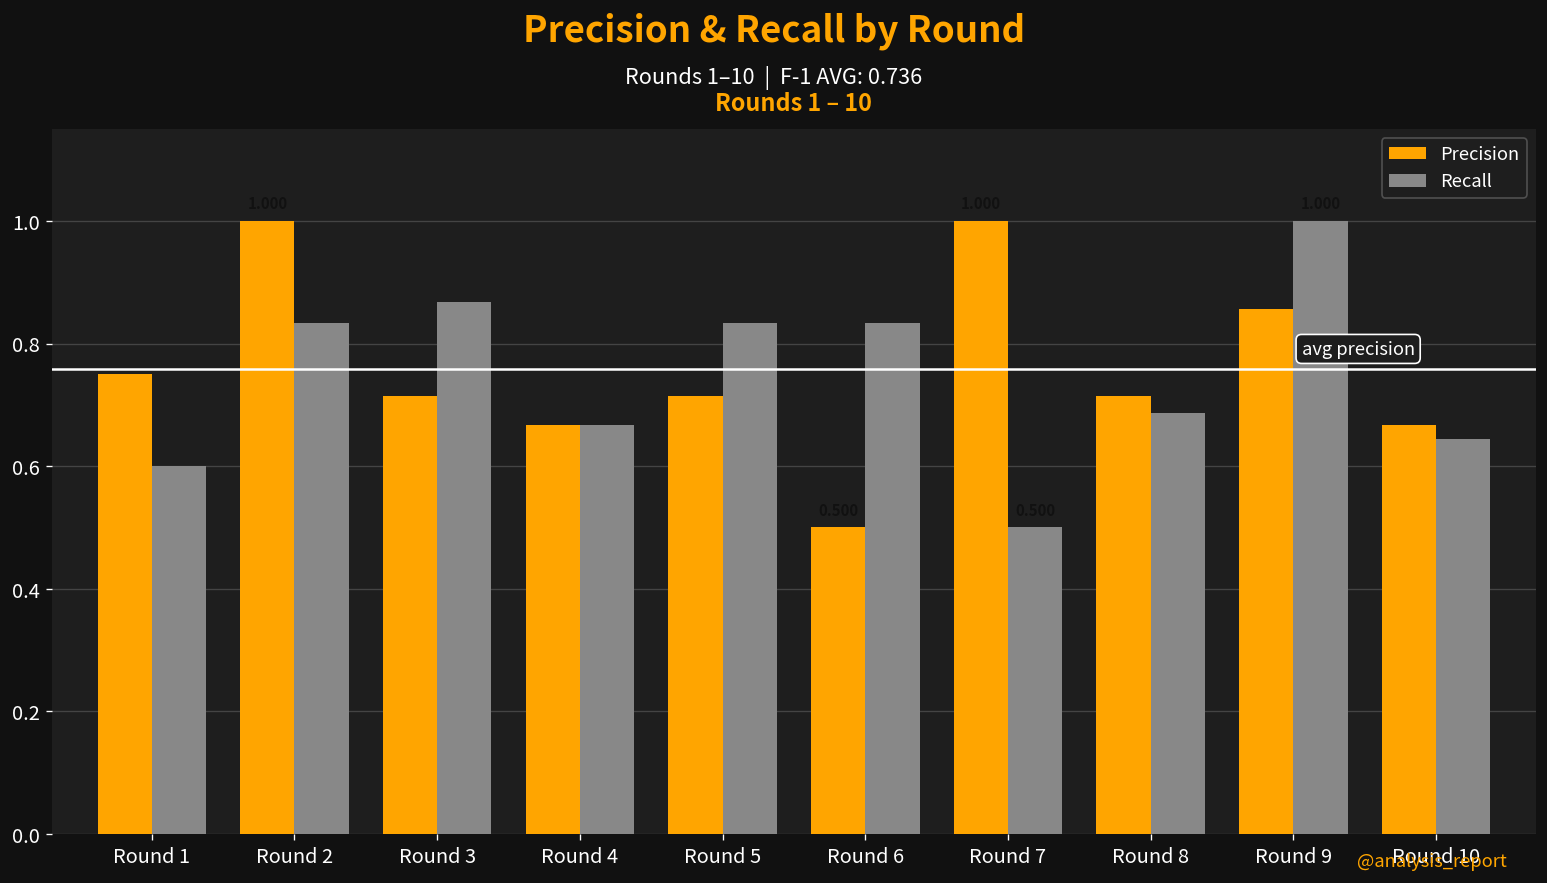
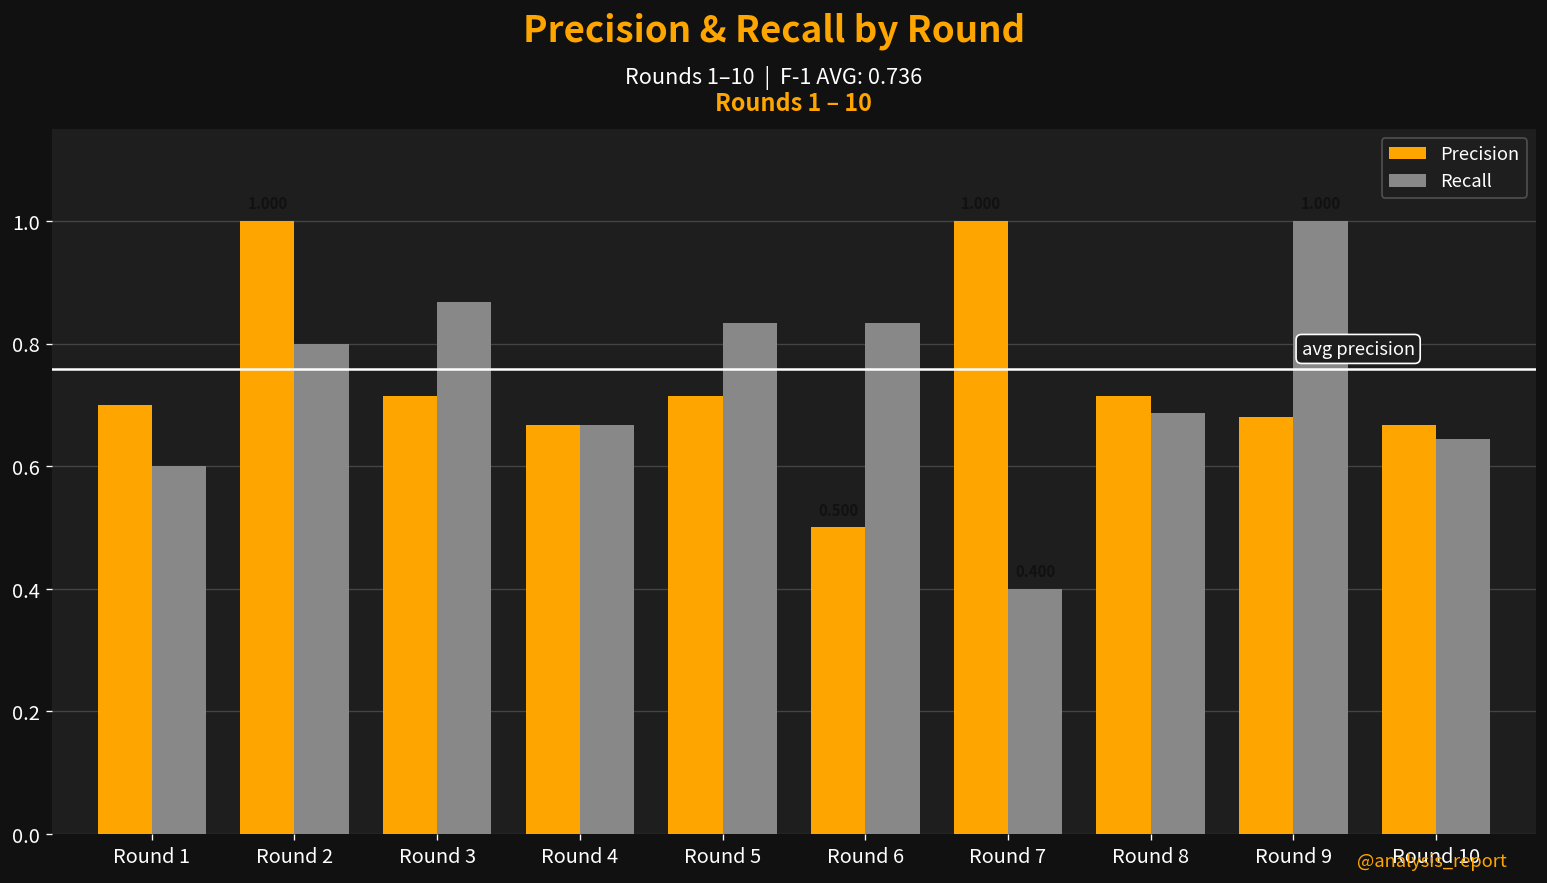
  {
    "Precision": {
-     "Round 1": 0.75,
+     "Round 1": 0.70,
      "Round 2": 1.00,
      "Round 3": 0.71,
      "Round 4": 0.67,
      "Round 5": 0.71,
      "Round 6": 0.50,
      "Round 7": 1.00,
      "Round 8": 0.71,
-     "Round 9": 0.86,
+     "Round 9": 0.68,
      "Round 10": 0.67
    },
    "Recall": {
      "Round 1": 0.60,
-     "Round 2": 0.83,
+     "Round 2": 0.80,
      "Round 3": 0.87,
      "Round 4": 0.67,
      "Round 5": 0.83,
      "Round 6": 0.83,
-     "Round 7": 0.5,
+     "Round 7": 0.4,
      "Round 8": 0.69,
      "Round 9": 1.00,
      "Round 10": 0.65
    }
  }
